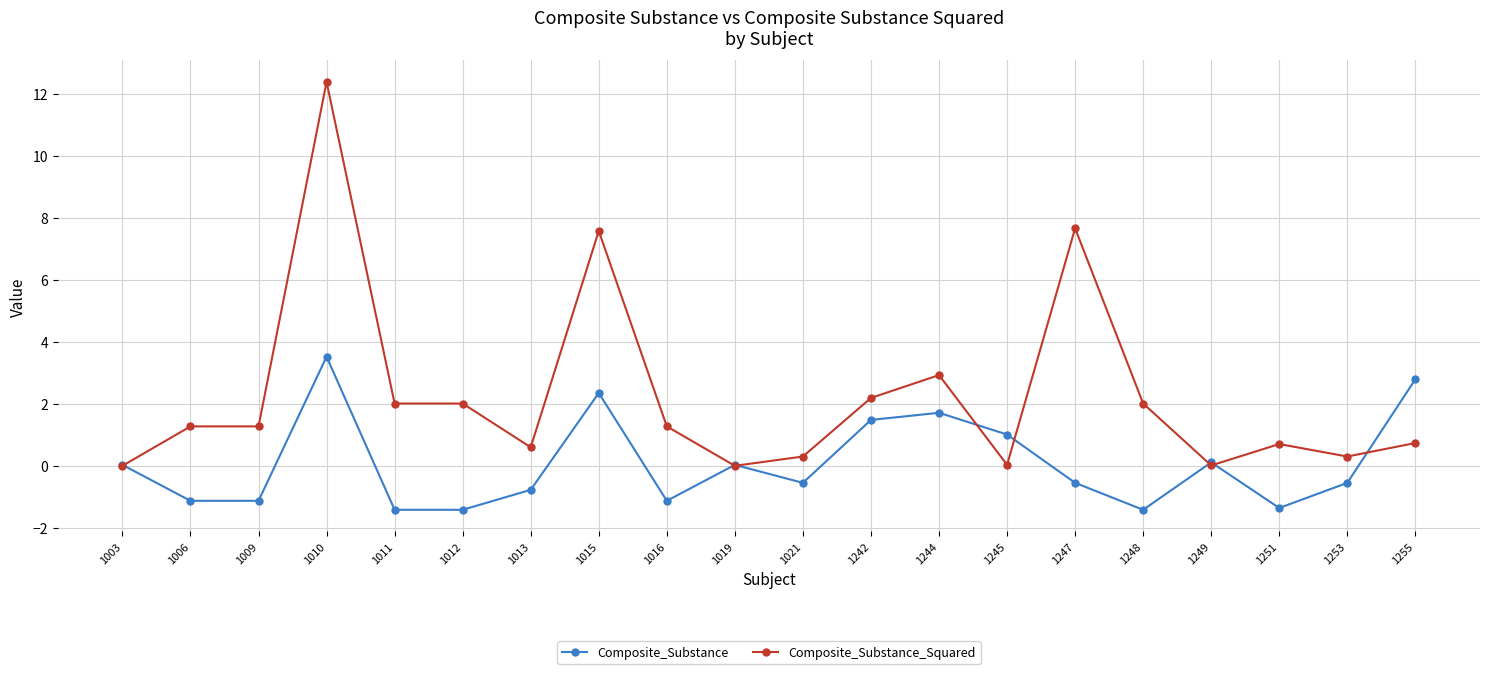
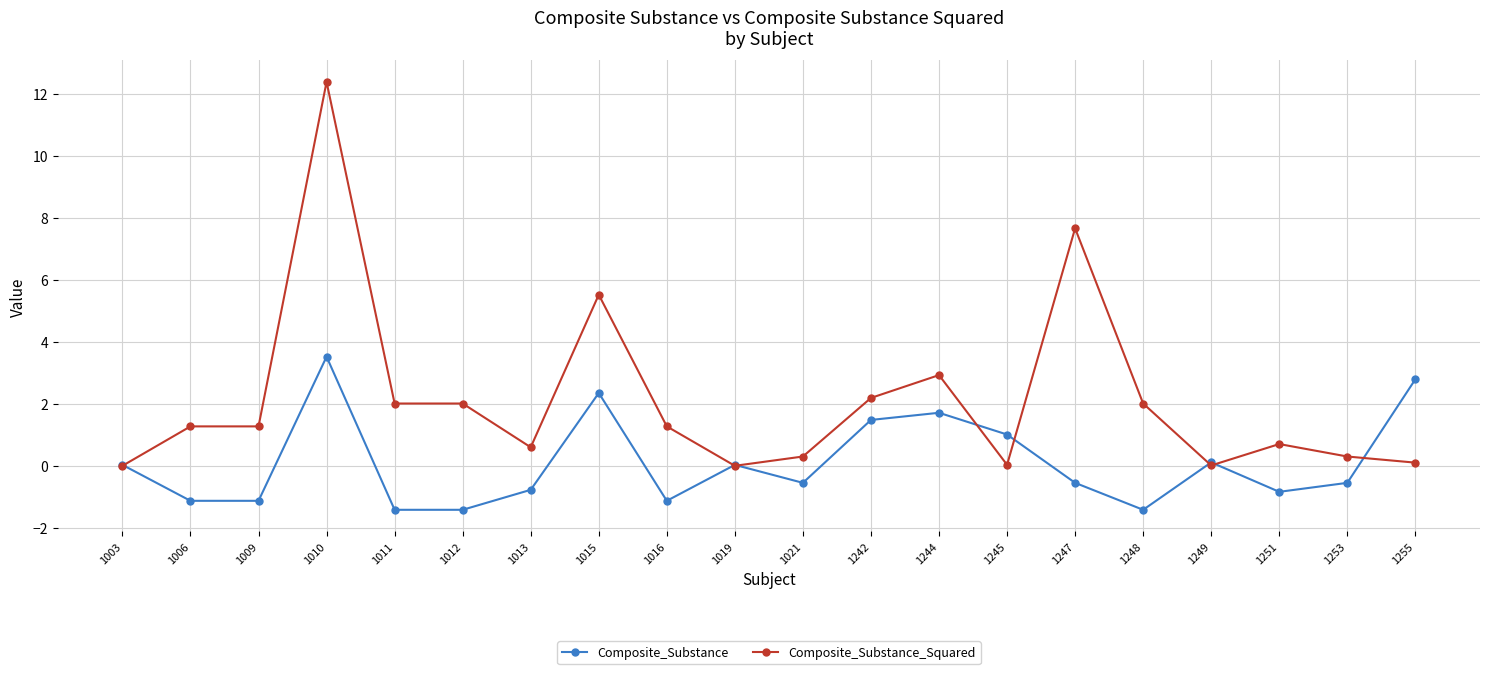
  {
    "Composite_Substance": {
      "1006": -1.1,
      "1009": -1.1,
      "1010": 3.5,
      "1011": -1.4,
      "1012": -1.4,
      "1013": -0.8,
      "1015": 2.3,
      "1016": -1.1,
      "1021": -0.5,
      "1242": 1.5,
      "1244": 1.7,
      "1245": 1.0,
      "1247": -0.5,
      "1248": -1.4,
      "1249": 0.1,
-     "1251": -1.4,
+     "1251": -0.8,
      "1253": -0.5,
      "1255": 2.8
    },
    "Composite_Substance_Squared": {
      "1006": 1.3,
      "1009": 1.3,
      "1010": 12.4,
      "1011": 2.0,
      "1012": 2.0,
      "1013": 0.6,
-     "1015": 7.6,
+     "1015": 5.5,
      "1016": 1.3,
      "1021": 0.3,
      "1242": 2.2,
      "1244": 2.9,
      "1245": 0.0,
      "1247": 7.7,
      "1248": 2.0,
      "1249": 0.0,
      "1251": 0.7,
      "1253": 0.3,
-     "1255": 0.7
+     "1255": 0.1
    }
  }
